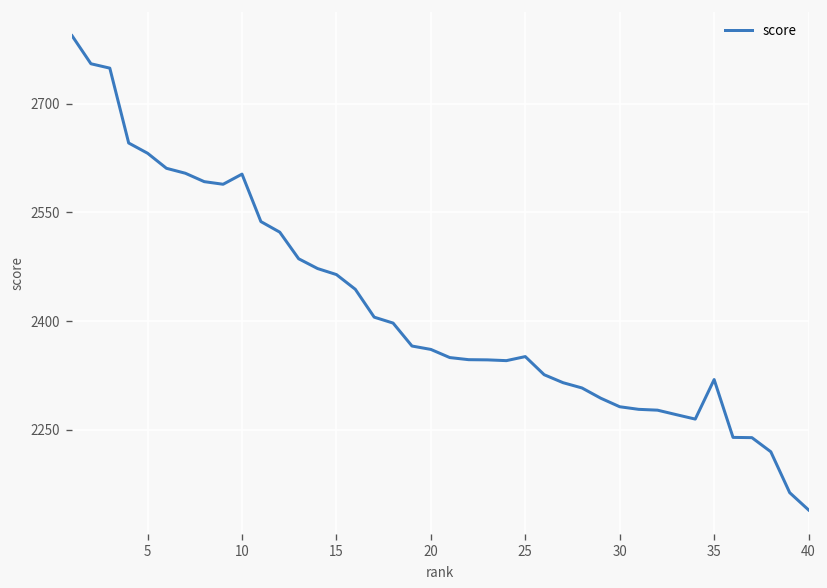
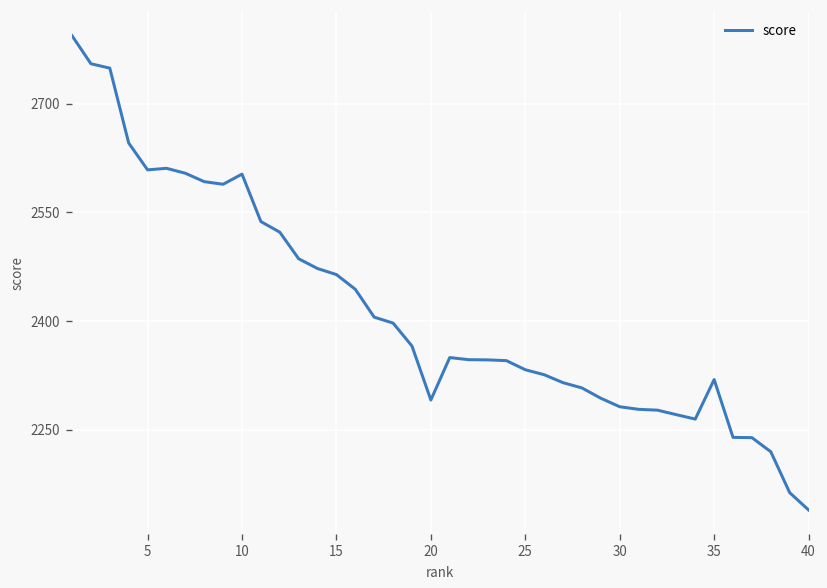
  {
-   "5": 2630,
+   "5": 2610,
    "10": 2600,
    "15": 2460,
-   "20": 2360,
-   "25": 2350,
+   "20": 2290,
+   "25": 2330,
    "30": 2280,
    "35": 2320,
    "40": 2140
  }
